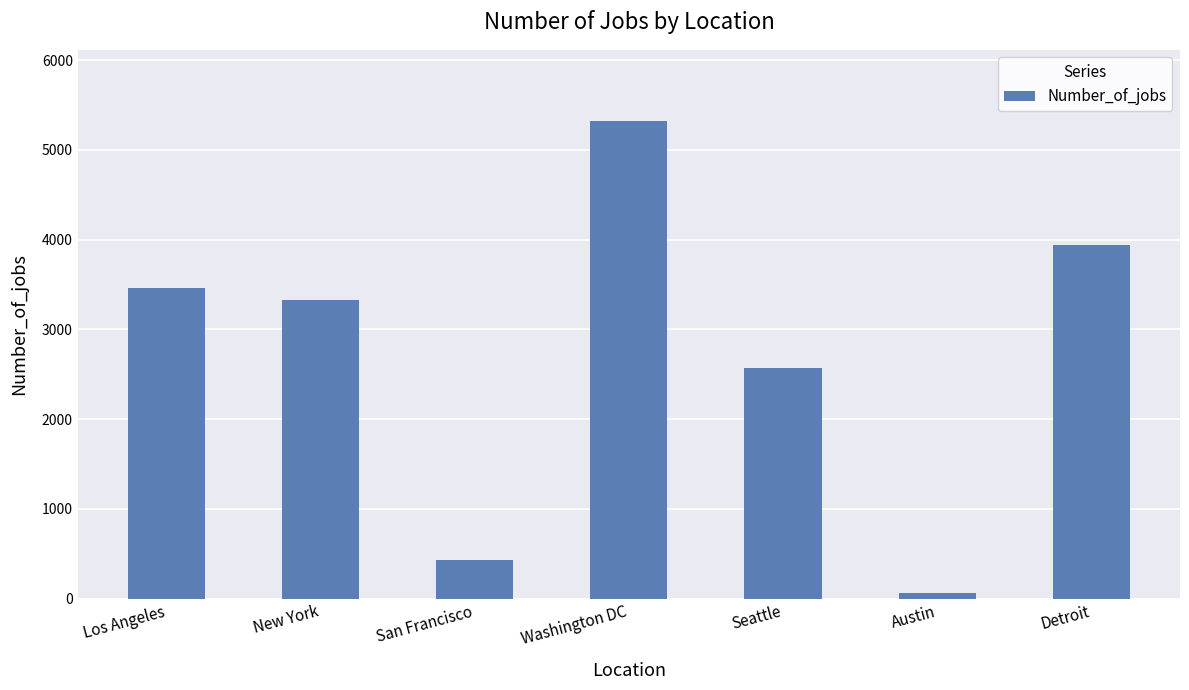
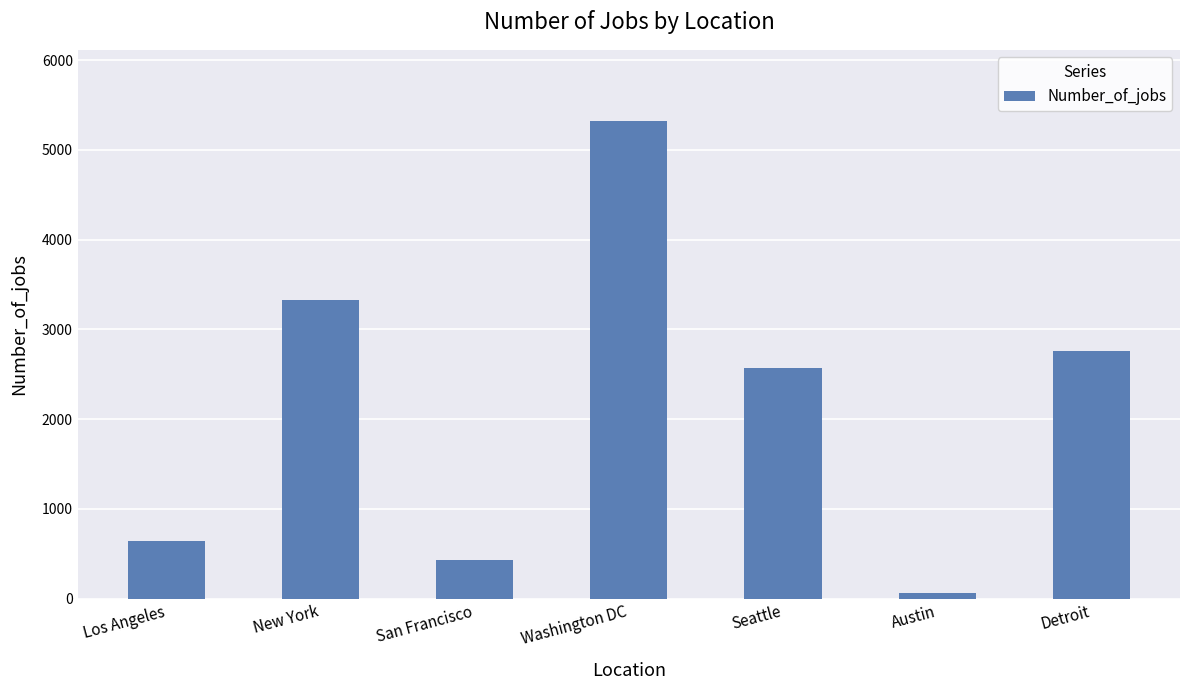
  {
-   "Los Angeles": 3500,
+   "Los Angeles": 600,
    "New York": 3300,
    "San Francisco": 400,
    "Washington DC": 5300,
    "Seattle": 2600,
    "Austin": 100,
-   "Detroit": 3900
+   "Detroit": 2800
  }
